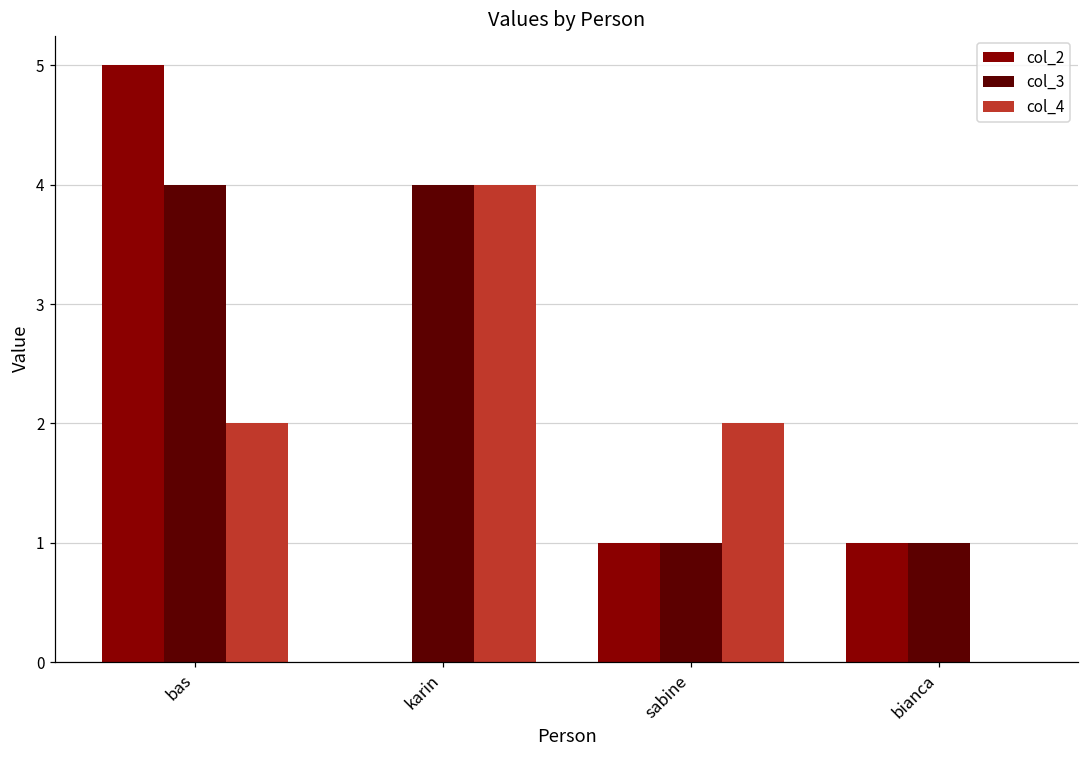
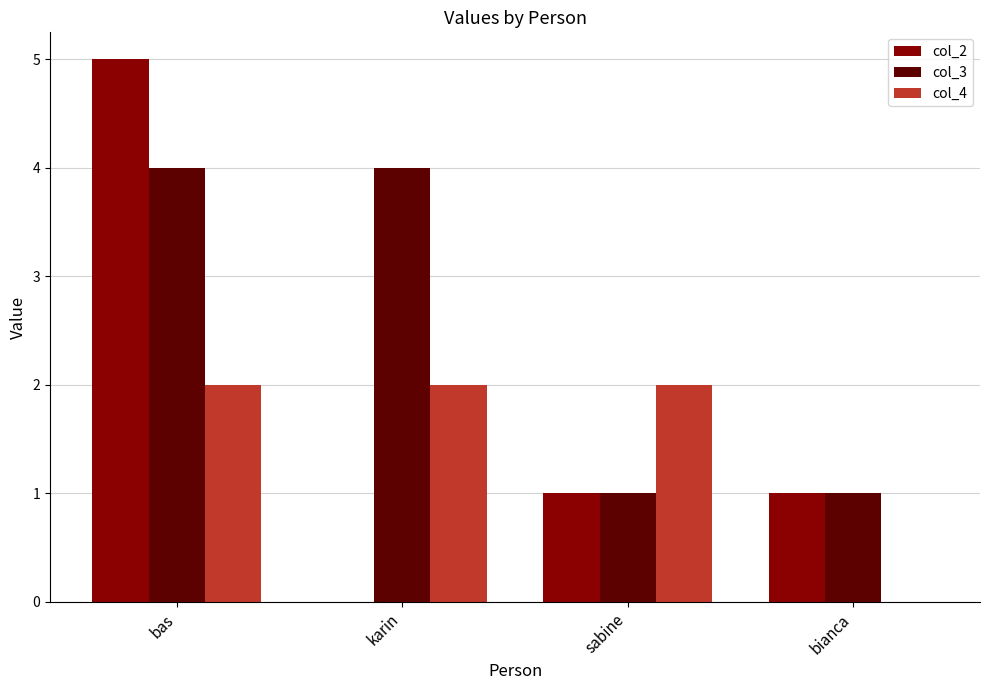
  {
    "col_4": {
      "bas": 2,
-     "karin": 4,
+     "karin": 2,
      "sabine": 2,
      "bianca": 0
    }
  }
